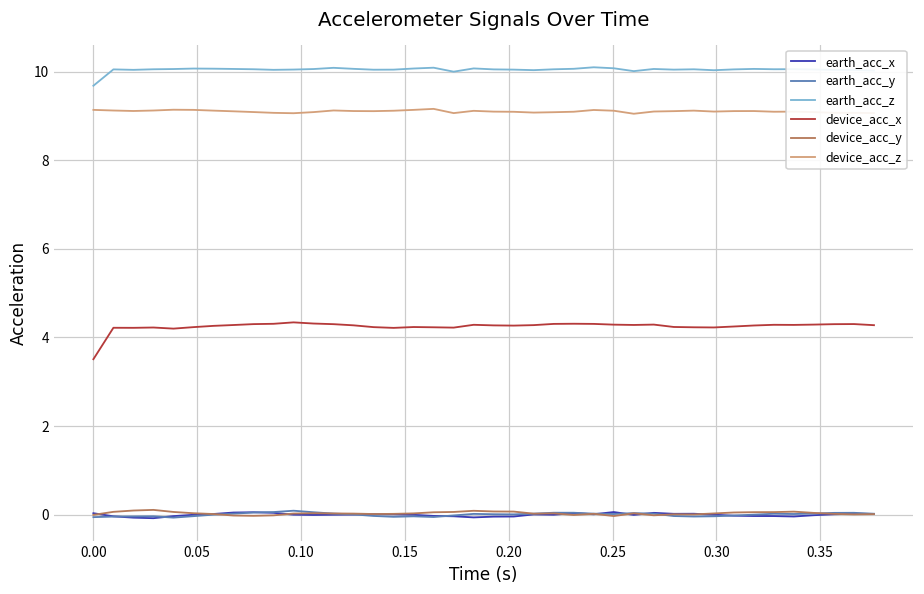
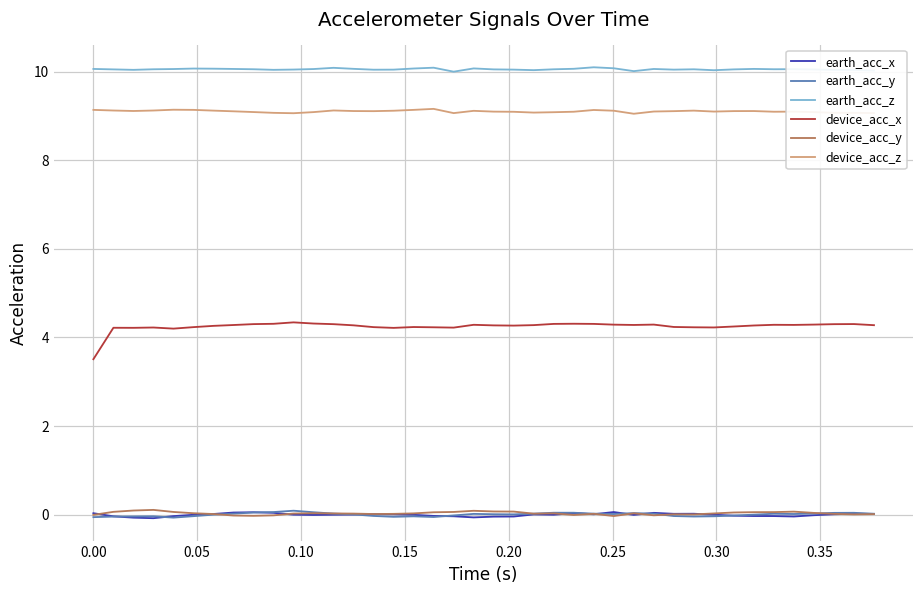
  {
    "earth_acc_z": {
-     "0.00": 9.7
+     "0.00": 10.1
    },
    "device_acc_x": {
      "0.00": 3.5
    }
  }
